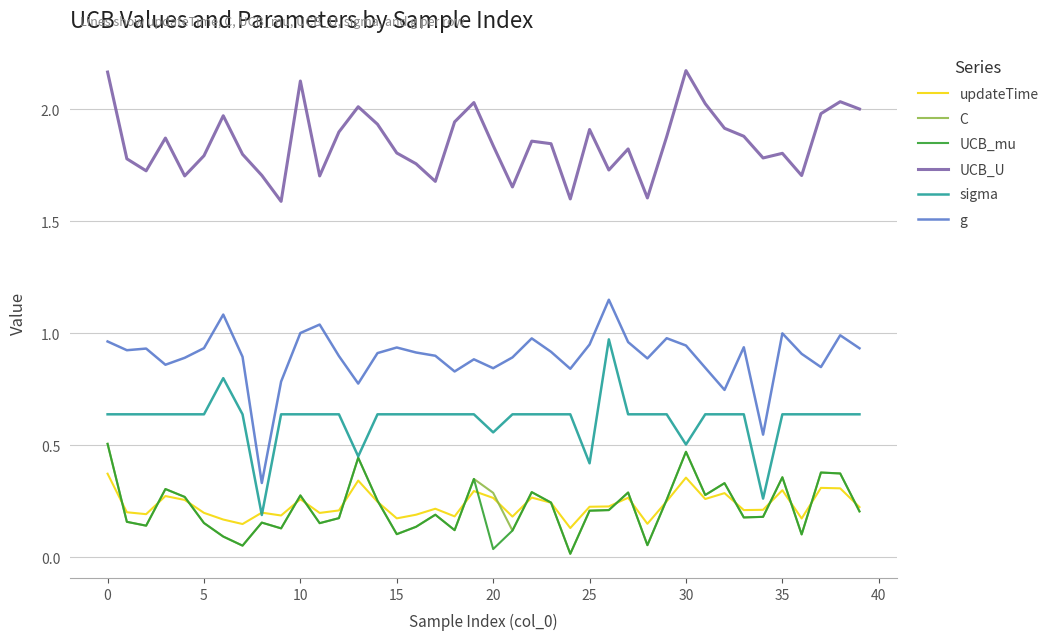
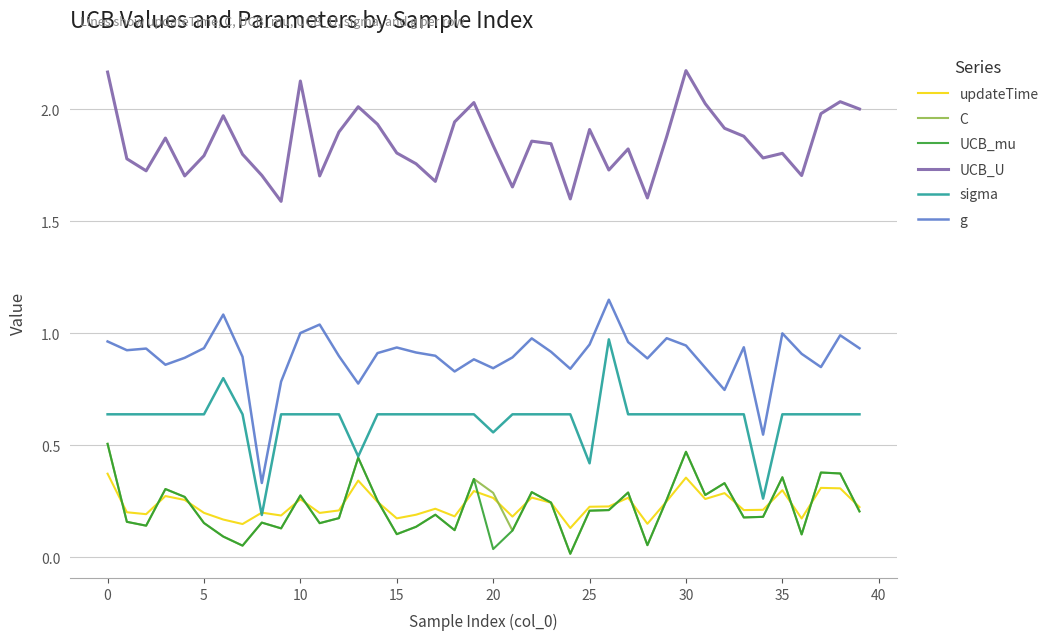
  {
    "updateTime": {
      "0": 0.37,
      "5": 0.20,
      "10": 0.26,
      "15": 0.17,
      "20": 0.26,
      "25": 0.22,
      "30": 0.36,
      "35": 0.30
    },
    "C": {
      "20": 0.29
    },
    "UCB_mu": {
      "20": 0.04
    },
    "sigma": {
      "0": 0.64,
      "5": 0.64,
      "10": 0.64,
      "15": 0.64,
      "20": 0.56,
      "25": 0.42,
-     "30": 0.50,
+     "30": 0.64,
      "35": 0.64
    }
  }
